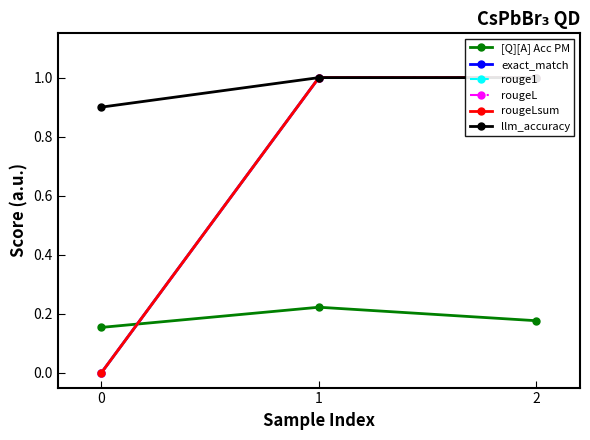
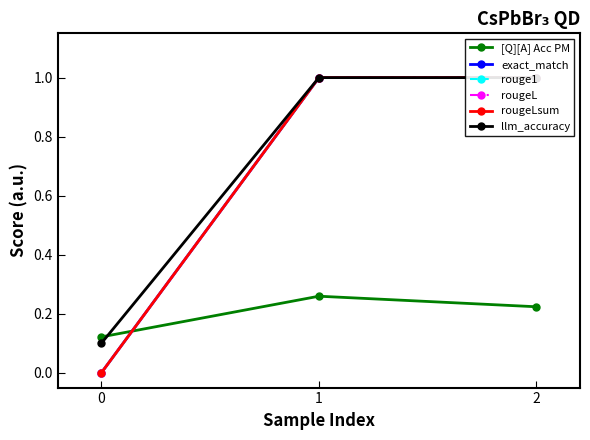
  {
    "[Q][A] Acc PM": {
-     "0": 0.15,
-     "1": 0.22,
-     "2": 0.18
+     "0": 0.12,
+     "1": 0.26,
+     "2": 0.22
    },
    "rougeLsum": {
      "0": 0.00
    },
    "llm_accuracy": {
-     "0": 0.9
+     "0": 0.1
    }
  }
